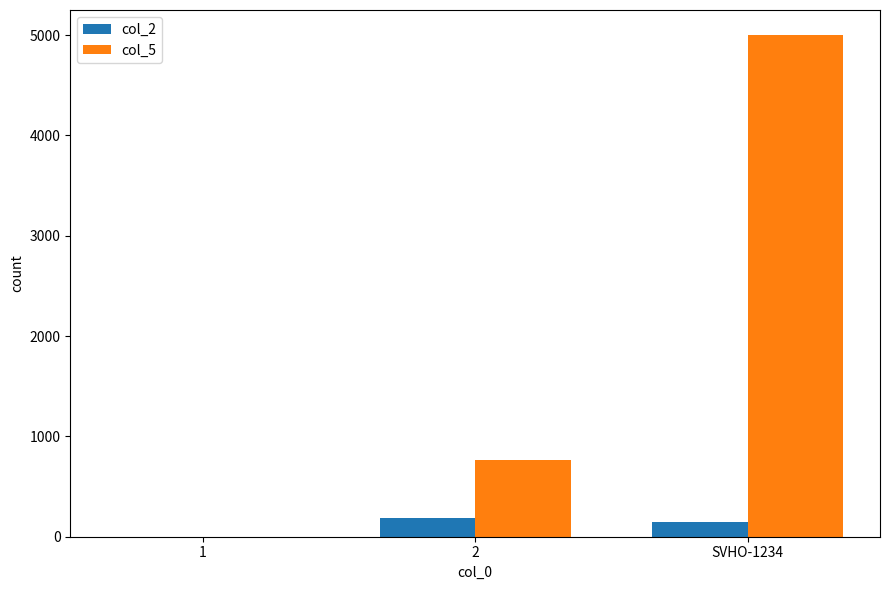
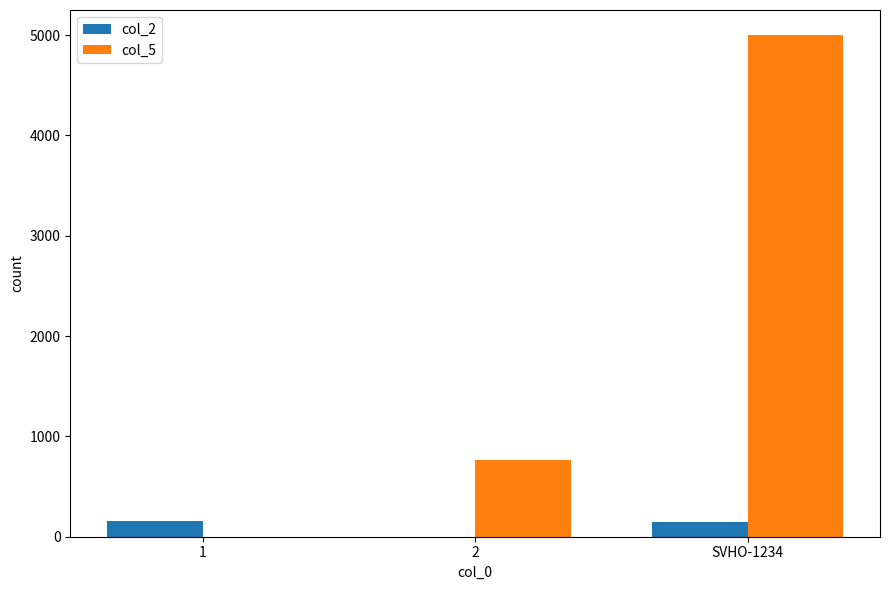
  {
    "col_2": {
-     "1": 0,
-     "2": 190,
+     "1": 150,
+     "2": 0,
      "SVHO-1234": 150
    },
    "col_5": {
      "2": 760,
      "SVHO-1234": 5000
    }
  }
